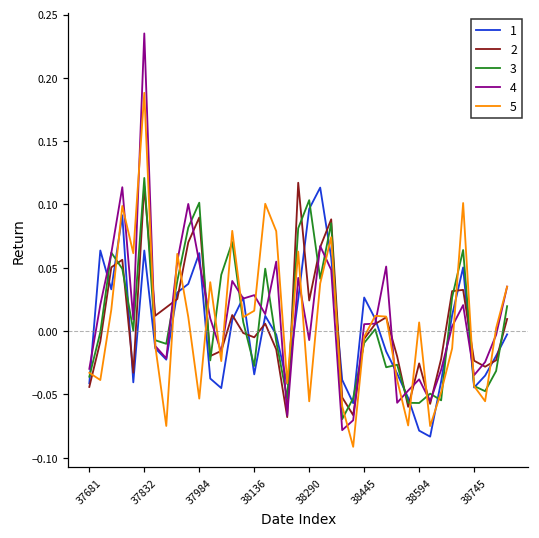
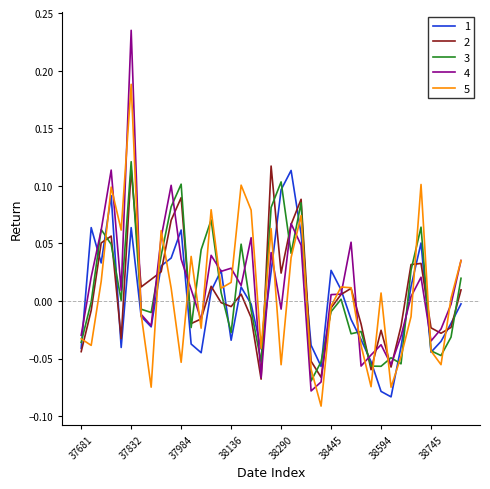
  {
    "1": {
      "37681": -0.041,
      "37832": 0.064,
      "37984": 0.062,
      "38136": -0.034,
      "38290": 0.097,
      "38445": 0.027,
      "38594": -0.079
    },
    "2": {
      "37681": -0.044,
      "37832": 0.114,
      "37984": 0.090,
      "38136": -0.005,
      "38290": 0.024,
      "38594": -0.025,
      "38745": -0.023
    },
    "3": {
      "37681": -0.036,
      "37832": 0.121,
      "37984": 0.101,
      "38136": -0.027,
      "38290": 0.103,
      "38445": -0.009,
      "38594": -0.057
    },
    "4": {
      "37681": -0.030,
      "37832": 0.235,
-     "37984": 0.054,
+     "37984": 0.036,
      "38136": 0.028,
      "38290": -0.007,
      "38445": 0.005,
      "38594": -0.038,
      "38745": -0.035
    },
    "5": {
      "37681": -0.033,
      "37832": 0.188,
      "37984": -0.053,
      "38136": 0.016,
      "38290": -0.055,
      "38594": 0.007
    }
  }
